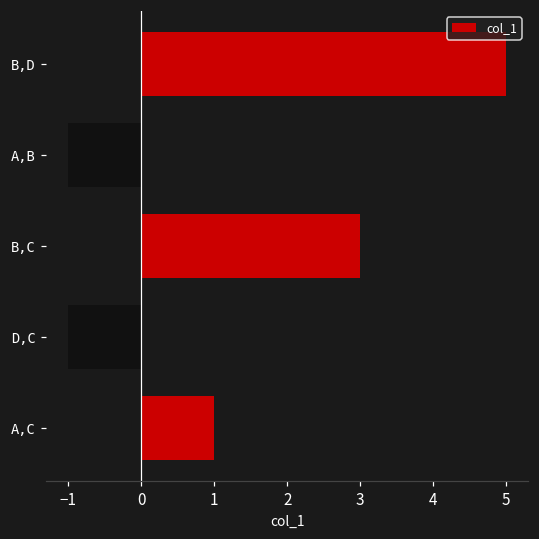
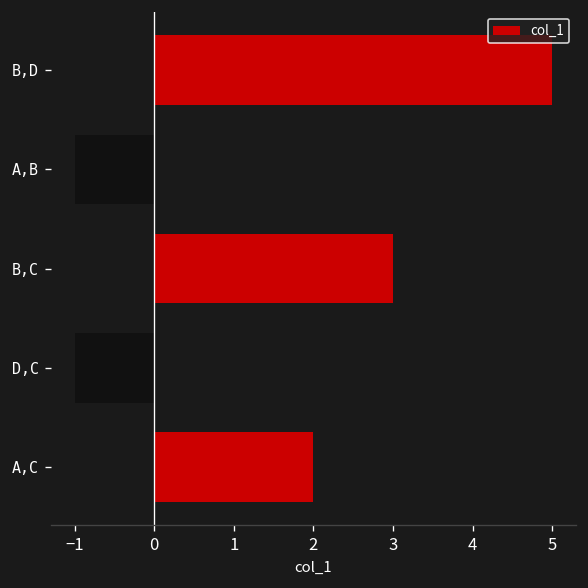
  {
    "B,D": 5,
    "A,B": -1,
    "B,C": 3,
    "D,C": -1,
-   "A,C": 1
+   "A,C": 2
  }
